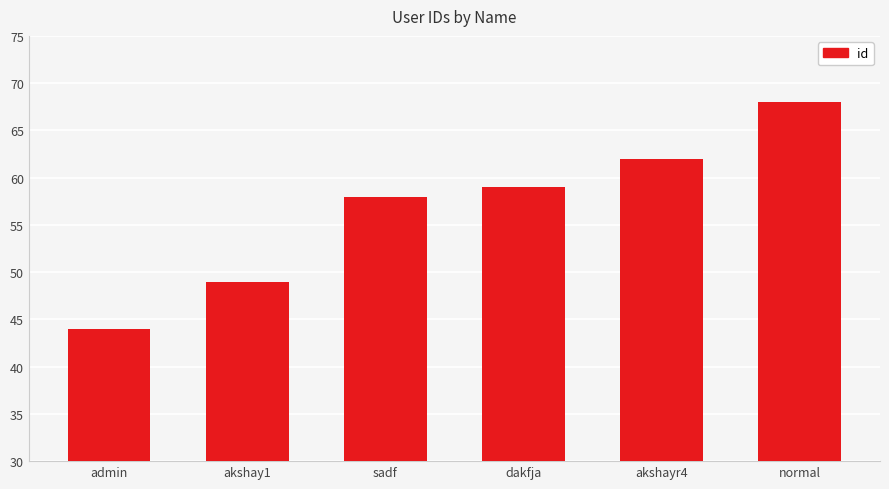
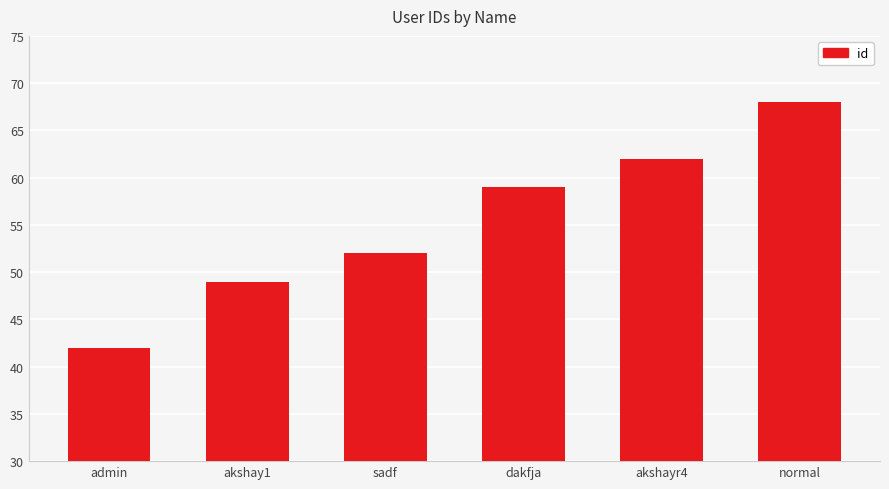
  {
-   "admin": 44,
+   "admin": 42,
    "akshay1": 49,
-   "sadf": 58,
+   "sadf": 52,
    "dakfja": 59,
    "akshayr4": 62,
    "normal": 68
  }
